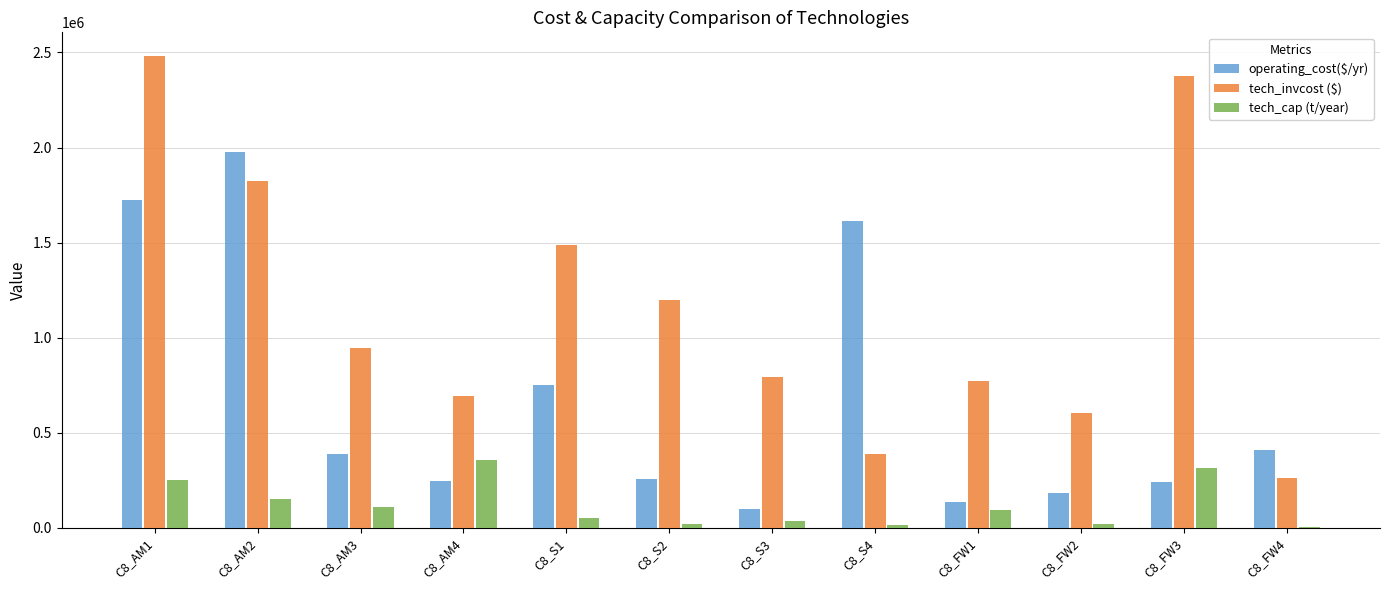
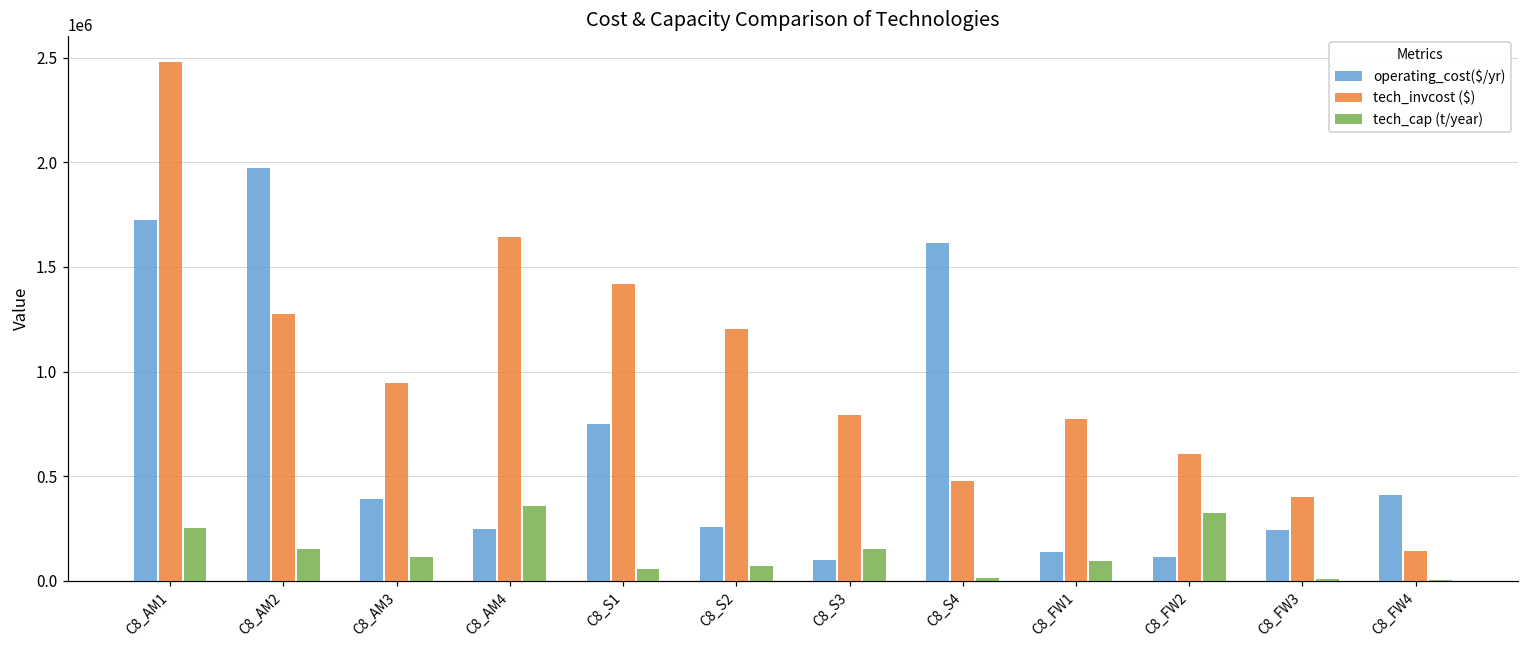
  {
    "operating_cost($/yr)": {
      "C8_AM1": 1730000,
      "C8_AM2": 1980000,
      "C8_AM3": 390000,
      "C8_AM4": 250000,
      "C8_S1": 750000,
      "C8_S2": 260000,
      "C8_S3": 100000,
      "C8_S4": 1620000,
      "C8_FW1": 140000,
-     "C8_FW2": 180000,
+     "C8_FW2": 110000,
      "C8_FW3": 240000,
      "C8_FW4": 410000
    },
    "tech_invcost ($)": {
      "C8_AM1": 2480000,
-     "C8_AM2": 1830000,
+     "C8_AM2": 1280000,
      "C8_AM3": 940000,
-     "C8_AM4": 700000,
-     "C8_S1": 1490000,
+     "C8_AM4": 1640000,
+     "C8_S1": 1420000,
      "C8_S2": 1200000,
      "C8_S3": 790000,
-     "C8_S4": 390000,
+     "C8_S4": 480000,
      "C8_FW1": 770000,
      "C8_FW2": 610000,
-     "C8_FW3": 2380000,
-     "C8_FW4": 260000
+     "C8_FW3": 400000,
+     "C8_FW4": 140000
    },
    "tech_cap (t/year)": {
      "C8_AM1": 250000,
      "C8_AM2": 150000,
      "C8_AM3": 110000,
      "C8_AM4": 360000,
      "C8_S1": 50000,
-     "C8_S2": 20000,
-     "C8_S3": 40000,
+     "C8_S2": 70000,
+     "C8_S3": 150000,
      "C8_S4": 20000,
      "C8_FW1": 90000,
-     "C8_FW2": 20000,
-     "C8_FW3": 310000
+     "C8_FW2": 320000,
+     "C8_FW3": 10000
    }
  }
